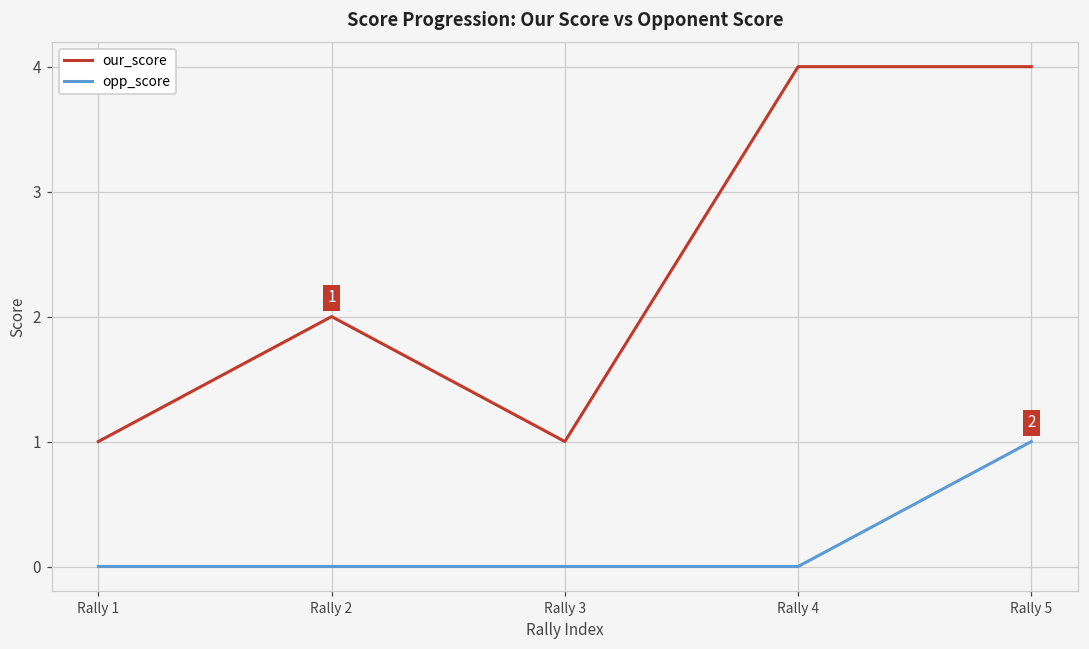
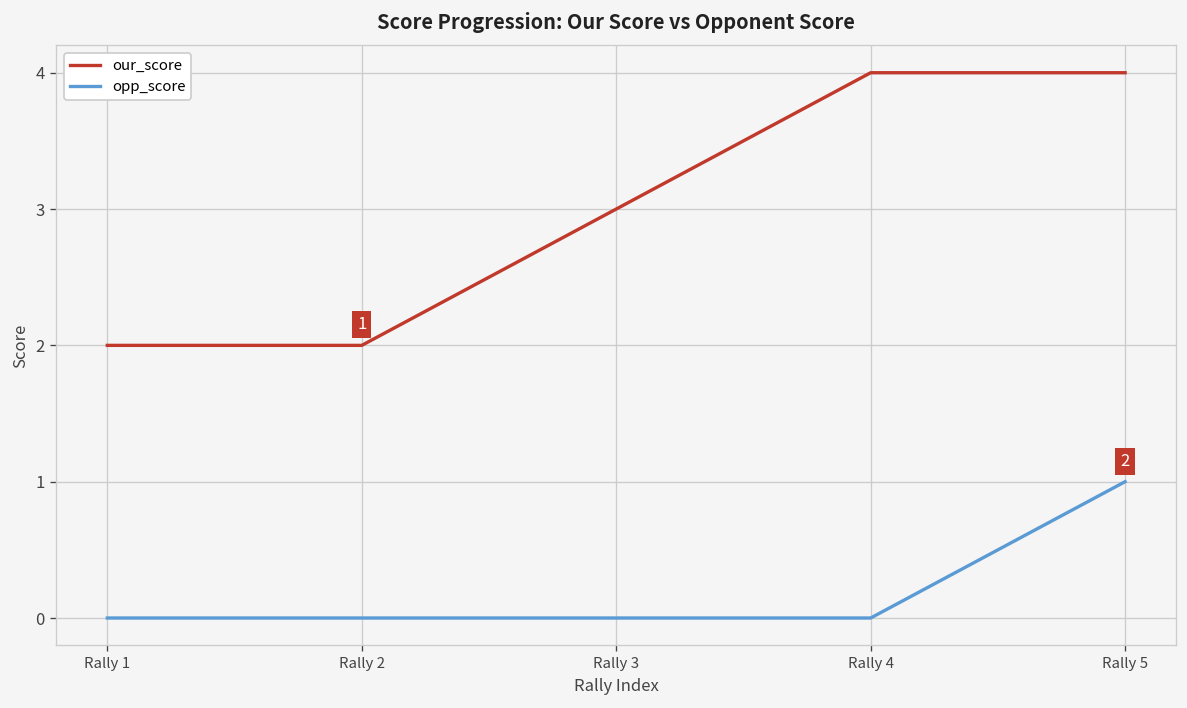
  {
    "our_score": {
-     "Rally 1": 1,
-     "Rally 3": 1,
+     "Rally 1": 2,
+     "Rally 3": 3,
      "Rally 4": 4,
      "Rally 5": 4
    },
    "opp_score": {
      "Rally 1": 0,
      "Rally 2": 0,
      "Rally 3": 0,
      "Rally 4": 0
    }
  }
